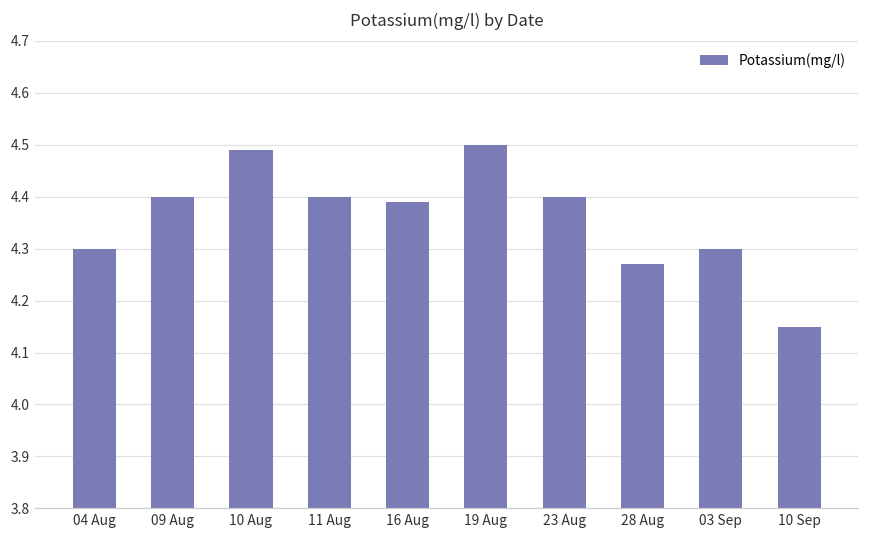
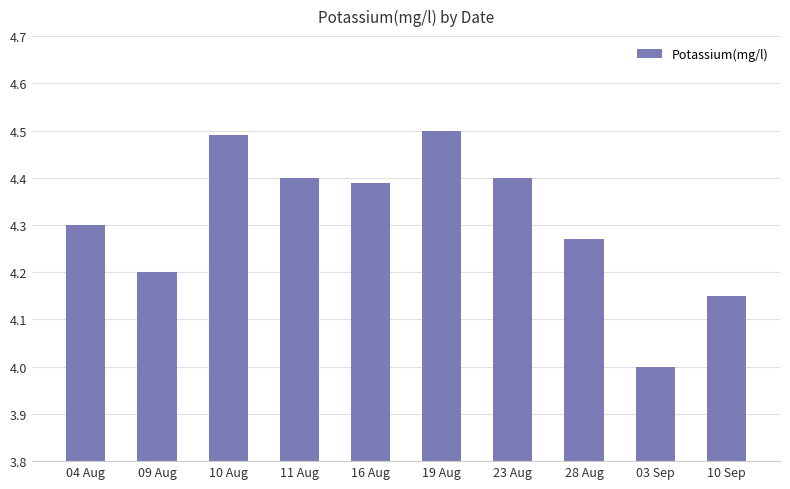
  {
    "04 Aug": 4.3,
-   "09 Aug": 4.4,
+   "09 Aug": 4.2,
    "10 Aug": 4.49,
    "11 Aug": 4.4,
    "16 Aug": 4.39,
    "19 Aug": 4.5,
    "23 Aug": 4.4,
    "28 Aug": 4.27,
-   "03 Sep": 4.3,
+   "03 Sep": 4.0,
    "10 Sep": 4.15
  }
